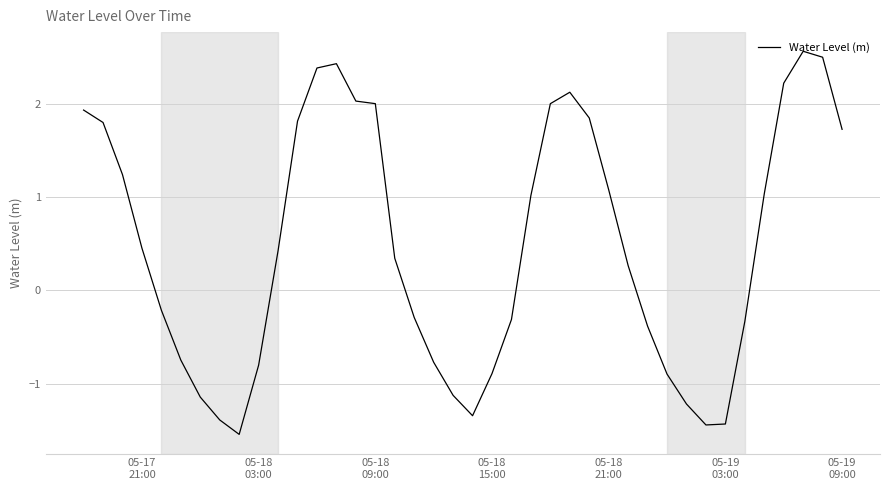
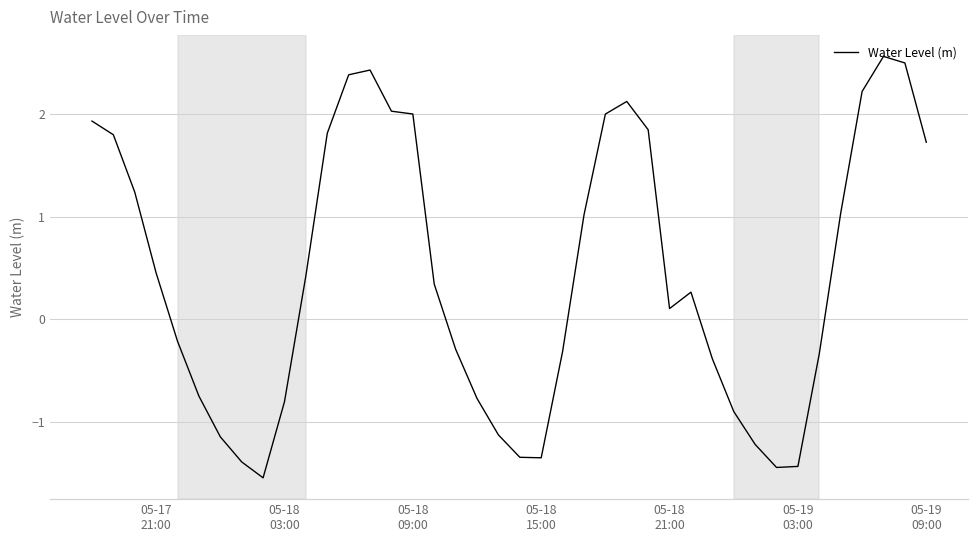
  {
    "05-17 21:00": 0.5,
    "05-18 03:00": -0.8,
    "05-18 09:00": 2.0,
-   "05-18 15:00": -0.9,
-   "05-18 21:00": 1.1,
+   "05-18 15:00": -1.4,
+   "05-18 21:00": 0.1,
    "05-19 03:00": -1.4,
    "05-19 09:00": 1.7
  }
